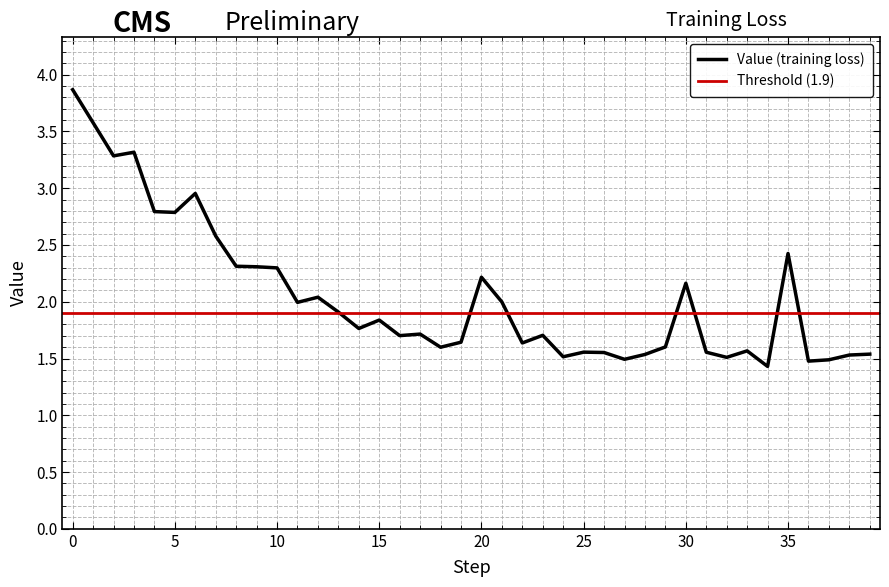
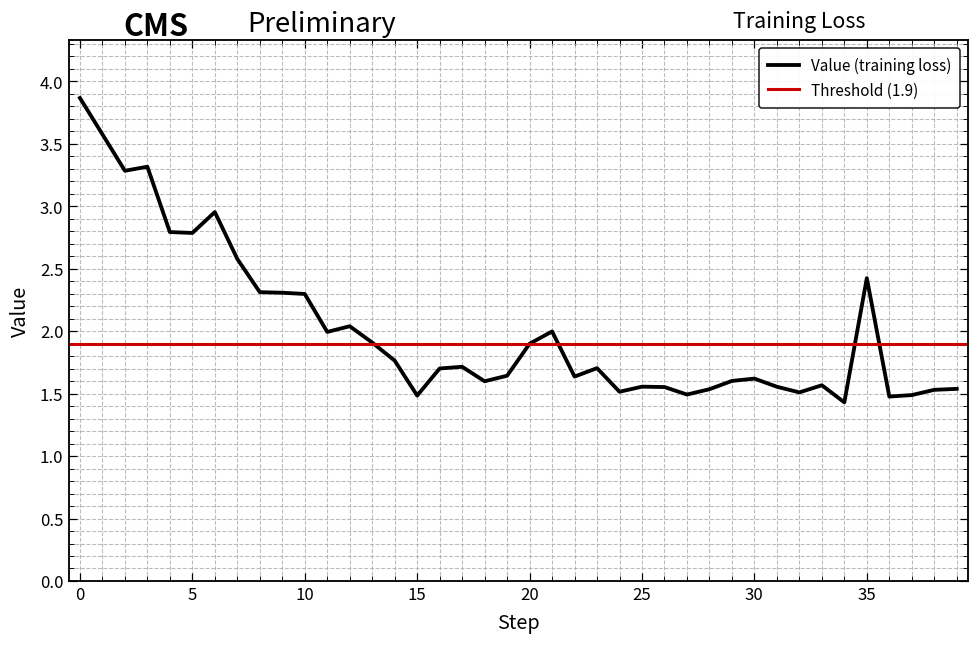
  {
    "0": 3.87,
    "5": 2.79,
    "10": 2.30,
-   "15": 1.84,
-   "20": 2.22,
+   "15": 1.48,
+   "20": 1.90,
    "25": 1.56,
-   "30": 2.16,
+   "30": 1.62,
    "35": 2.42
  }
